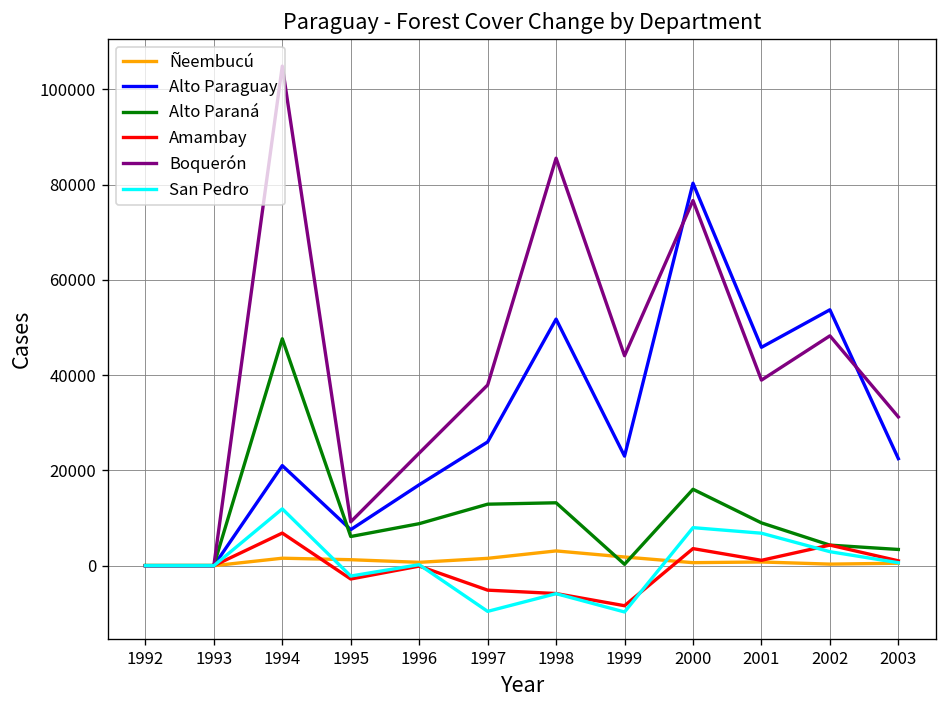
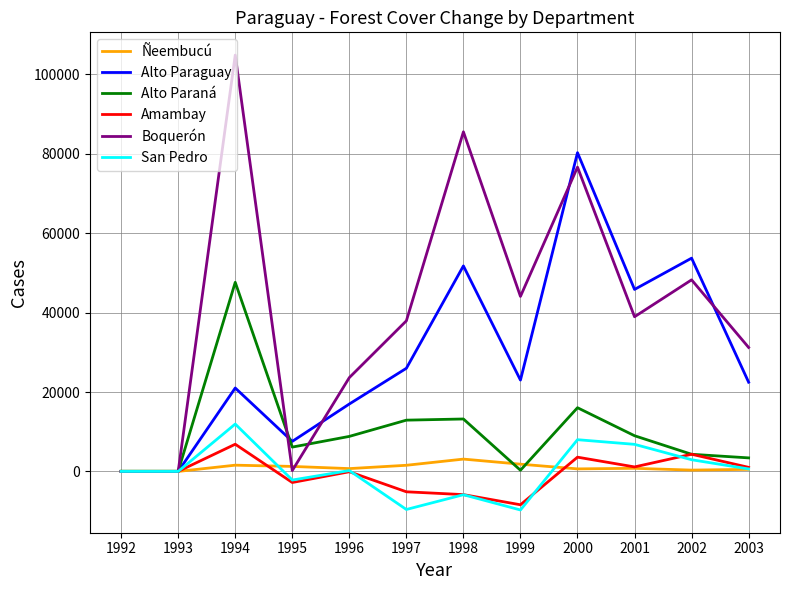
  {
    "Ñeembucú": {
      "1994": 2000,
      "1995": 1000,
      "1997": 2000,
      "1998": 3000,
      "1999": 2000,
      "2000": 1000,
      "2002": 0
    },
    "Alto Paraguay": {
      "1994": 21000,
      "1995": 8000,
      "1996": 17000,
      "1997": 26000,
      "1998": 52000,
      "1999": 23000,
      "2000": 80000,
      "2001": 46000,
      "2002": 54000,
      "2003": 22000
    },
    "Alto Paraná": {
      "1994": 48000,
      "1995": 6000,
      "1996": 9000,
      "1997": 13000,
      "1998": 13000,
      "1999": 0,
      "2000": 16000,
      "2001": 9000,
      "2003": 3000
    },
    "Amambay": {
      "1994": 7000,
      "1997": -5000,
      "1999": -8000,
      "2000": 4000
    },
    "Boquerón": {
-     "1995": 9000,
+     "1995": 0,
      "1996": 24000,
      "1997": 38000,
      "1998": 86000,
      "1999": 44000,
      "2000": 77000,
      "2001": 39000,
      "2002": 48000,
      "2003": 31000
    },
    "San Pedro": {
      "1994": 12000,
      "1997": -10000,
      "1999": -10000,
      "2000": 8000,
      "2001": 7000,
      "2002": 3000
    }
  }
